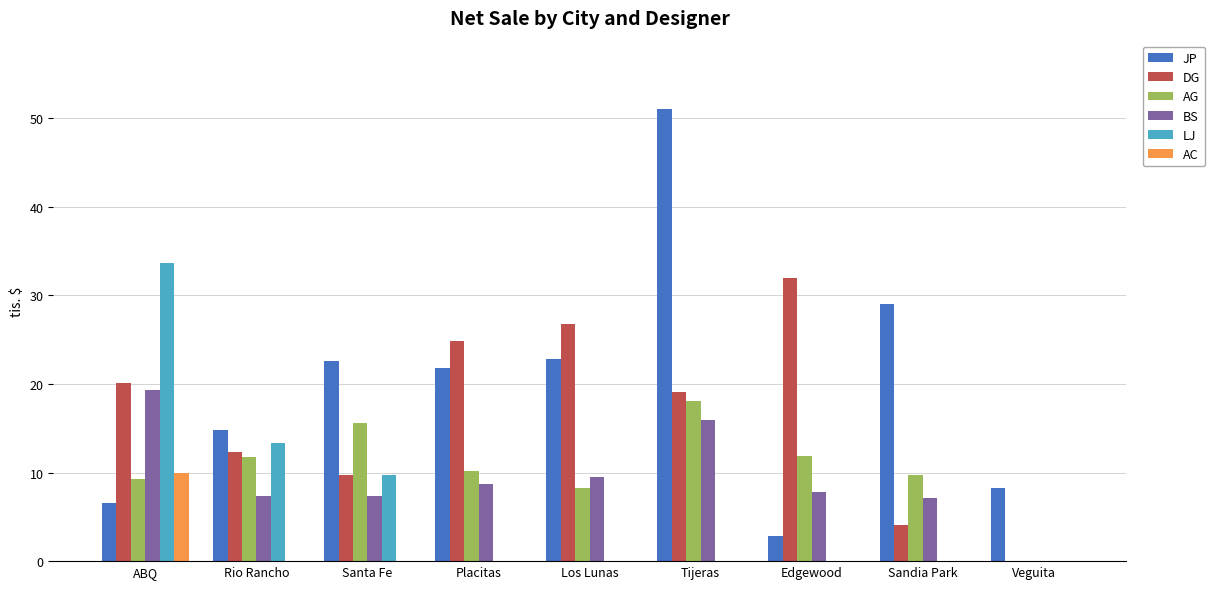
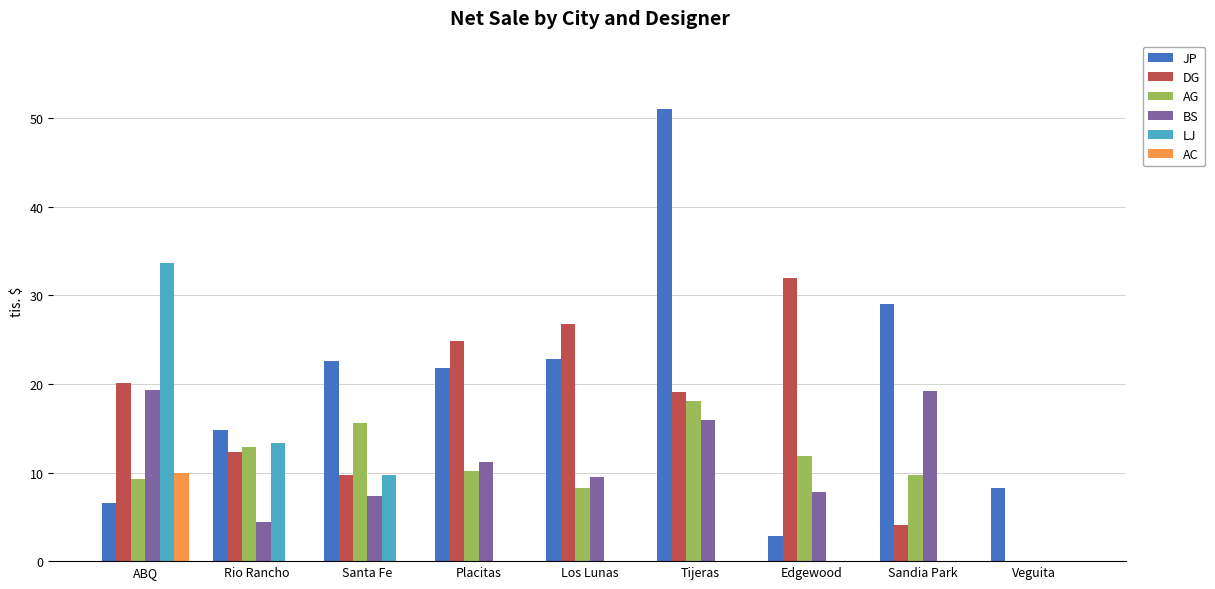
  {
    "DG": {
      "ABQ": 20,
      "Rio Rancho": 12,
      "Santa Fe": 10,
      "Placitas": 25,
      "Los Lunas": 27,
      "Tijeras": 19,
      "Edgewood": 32,
      "Sandia Park": 4,
      "Veguita": 0
    },
    "AG": {
      "ABQ": 9,
-     "Rio Rancho": 12,
+     "Rio Rancho": 13,
      "Santa Fe": 16,
      "Placitas": 10,
      "Los Lunas": 8,
      "Tijeras": 18,
      "Edgewood": 12,
      "Sandia Park": 10,
      "Veguita": 0
    },
    "BS": {
      "ABQ": 19,
-     "Rio Rancho": 7,
+     "Rio Rancho": 4,
      "Santa Fe": 7,
-     "Placitas": 9,
+     "Placitas": 11,
      "Los Lunas": 10,
      "Tijeras": 16,
      "Edgewood": 8,
-     "Sandia Park": 7,
+     "Sandia Park": 19,
      "Veguita": 0
    },
    "AC": {
      "ABQ": 10,
      "Rio Rancho": 0,
      "Santa Fe": 0,
      "Placitas": 0,
      "Los Lunas": 0,
      "Tijeras": 0,
      "Edgewood": 0,
      "Sandia Park": 0,
      "Veguita": 0
    }
  }
